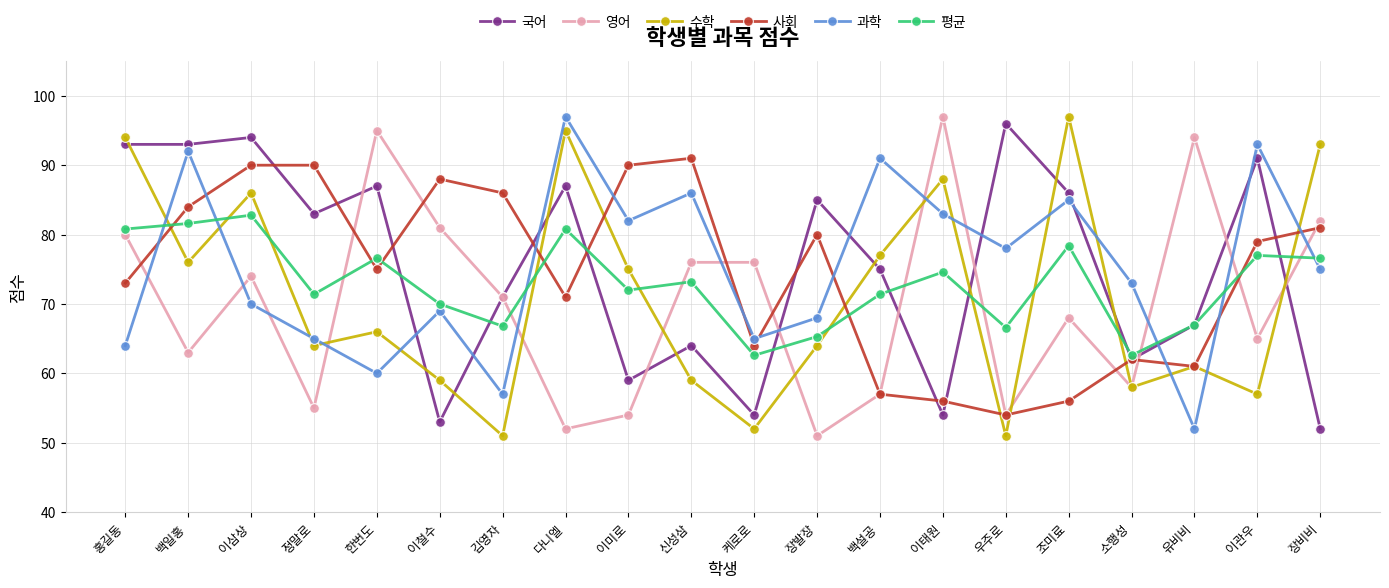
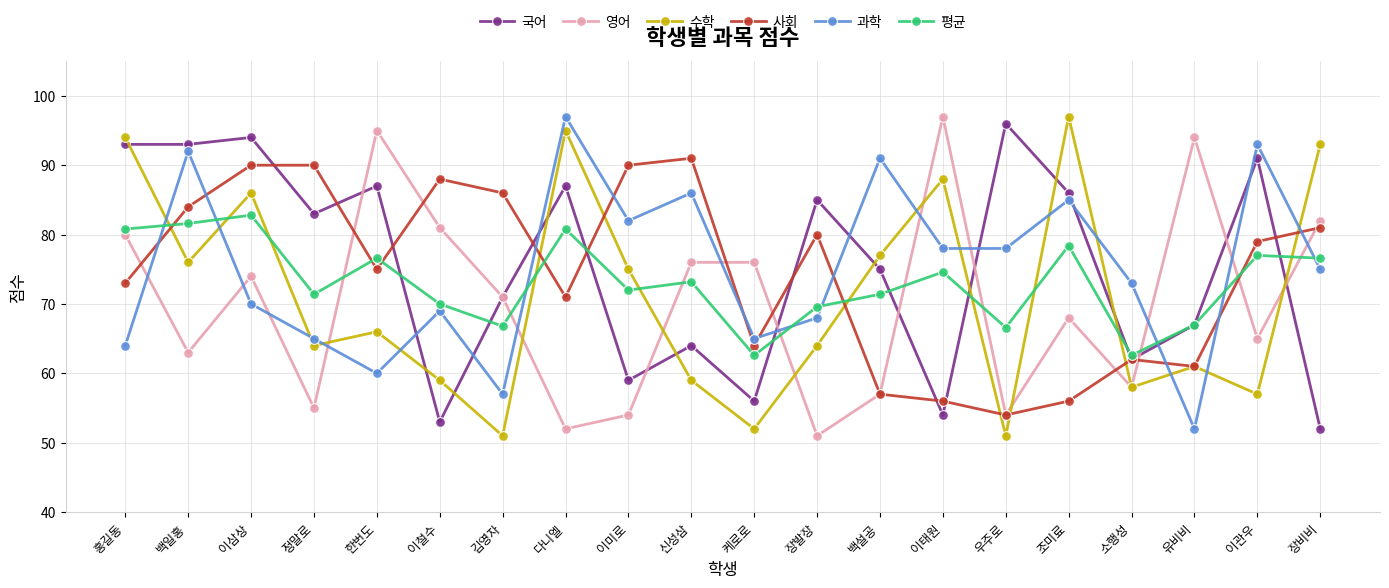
  {
    "국어": {
      "홍길동": 93,
      "백일홍": 93,
      "이삼상": 94,
      "정말로": 83,
      "한번도": 87,
      "이철수": 53,
      "다니엘": 87,
      "이미로": 59,
      "신성삼": 64,
-     "케로로": 54,
+     "케로로": 56,
      "장발장": 85,
      "백설공": 75,
      "이태원": 54,
      "우주로": 96,
      "조미료": 86,
      "이관우": 91,
      "장비비": 52
    },
    "영어": {
      "홍길동": 80,
      "백일홍": 63,
      "이삼상": 74,
      "정말로": 55,
      "한번도": 95,
      "이철수": 81,
      "다니엘": 52,
      "이미로": 54,
      "신성삼": 76,
      "케로로": 76,
      "장발장": 51,
      "이태원": 97,
      "조미료": 68,
      "유비비": 94,
      "이관우": 65,
      "장비비": 82
    },
    "수학": {
      "홍길동": 94,
      "백일홍": 76,
      "이삼상": 86,
      "정말로": 64,
      "한번도": 66,
      "이철수": 59,
      "김영자": 51,
      "다니엘": 95,
      "이미로": 75,
      "신성삼": 59,
      "케로로": 52,
      "장발장": 64,
      "백설공": 77,
      "이태원": 88,
      "우주로": 51,
      "조미료": 97,
      "이관우": 57,
      "장비비": 93
    },
    "사회": {
      "홍길동": 73,
      "백일홍": 84,
      "이삼상": 90,
      "정말로": 90,
      "한번도": 75,
      "이철수": 88,
      "김영자": 86,
      "다니엘": 71,
      "이미로": 90,
      "신성삼": 91,
      "케로로": 64,
      "장발장": 80,
      "이태원": 56,
      "조미료": 56,
      "이관우": 79,
      "장비비": 81
    },
    "과학": {
      "홍길동": 64,
      "백일홍": 92,
      "이삼상": 70,
      "정말로": 65,
      "한번도": 60,
      "이철수": 69,
      "김영자": 57,
      "다니엘": 97,
      "이미로": 82,
      "신성삼": 86,
      "케로로": 65,
      "장발장": 68,
      "백설공": 91,
-     "이태원": 83,
+     "이태원": 78,
      "우주로": 78,
      "조미료": 85,
      "소행성": 73,
      "유비비": 52,
      "이관우": 93,
      "장비비": 75
    },
    "평균": {
      "홍길동": 81,
      "백일홍": 82,
      "이삼상": 83,
      "정말로": 71,
      "한번도": 77,
      "이철수": 70,
      "김영자": 67,
      "다니엘": 81,
      "이미로": 72,
      "신성삼": 73,
      "케로로": 63,
-     "장발장": 65,
+     "장발장": 70,
      "백설공": 71,
      "이태원": 75,
      "우주로": 67,
      "조미료": 78,
      "소행성": 63,
      "이관우": 77,
      "장비비": 77
    }
  }
